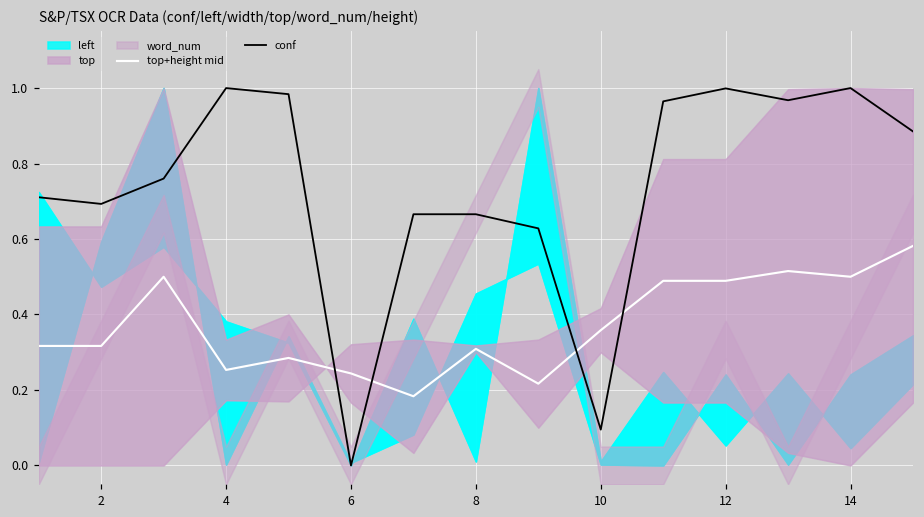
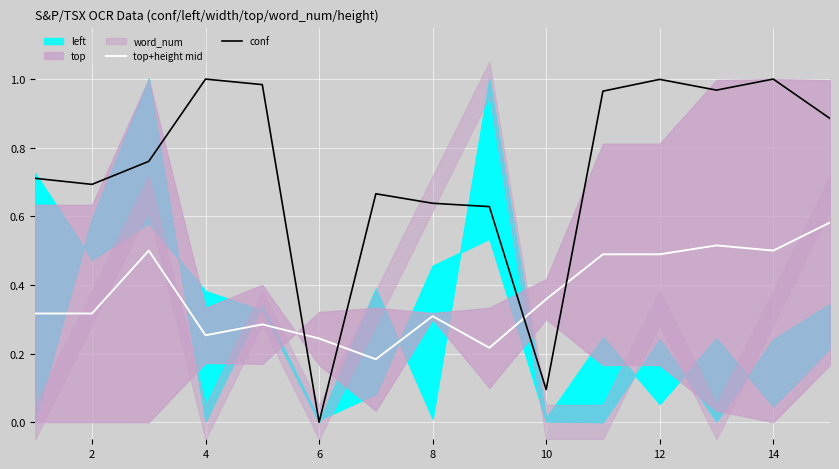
  {
    "top+height mid": {
      "2": 0.32,
      "4": 0.25,
      "6": 0.24,
      "8": 0.31,
      "10": 0.36,
      "12": 0.49,
      "14": 0.50
    },
    "conf": {
      "2": 0.69,
      "4": 1.00,
-     "8": 0.67,
+     "8": 0.64,
      "10": 0.09,
      "12": 1.00
    }
  }
